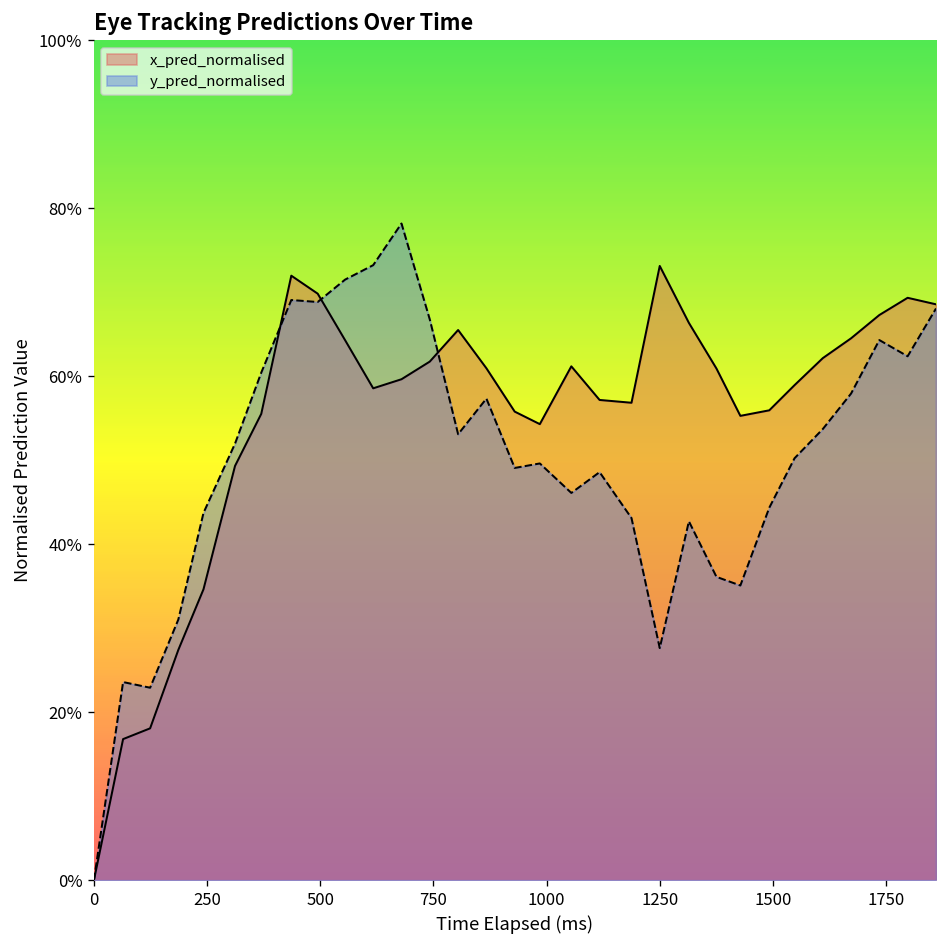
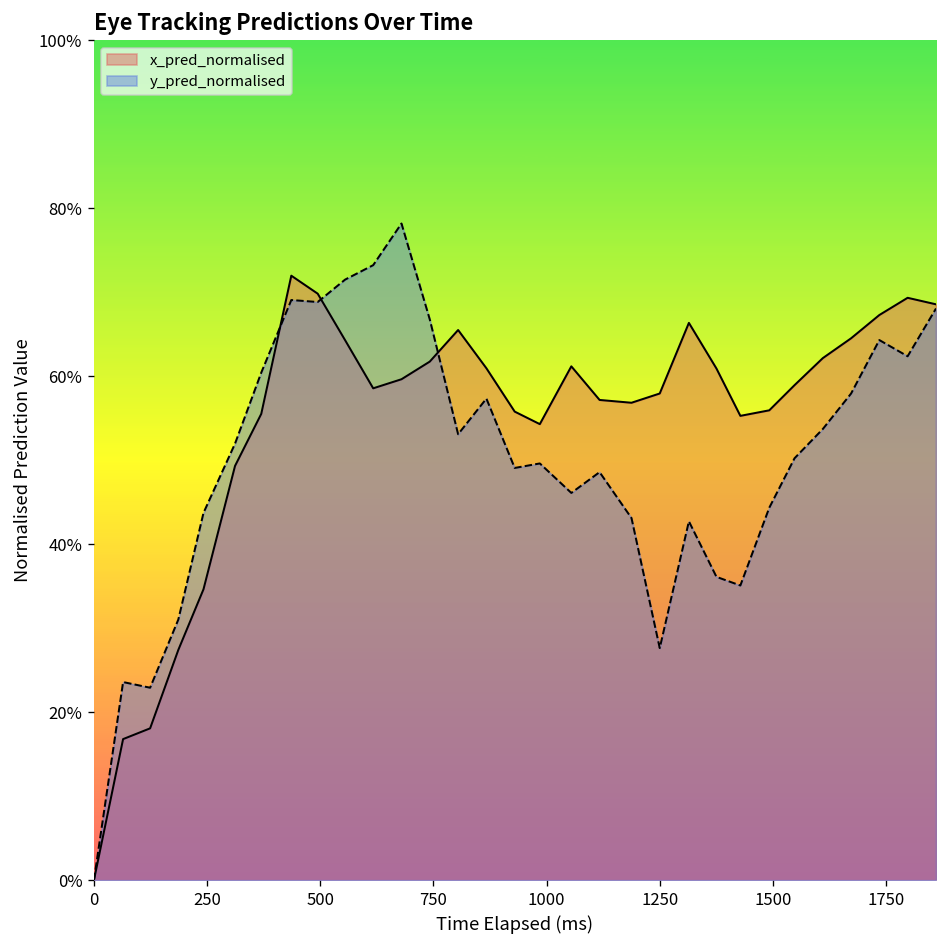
  {
    "x_pred_normalised": {
-     "1250": "73%"
+     "1250": "58%"
    },
    "y_pred_normalised": {
      "1250": "28%"
    }
  }
